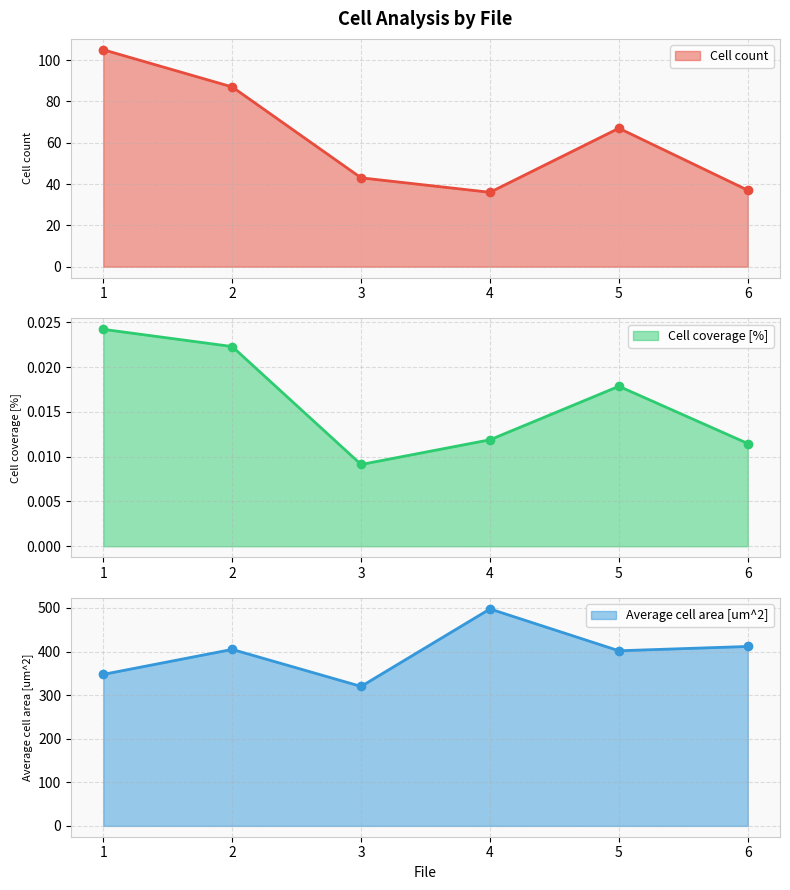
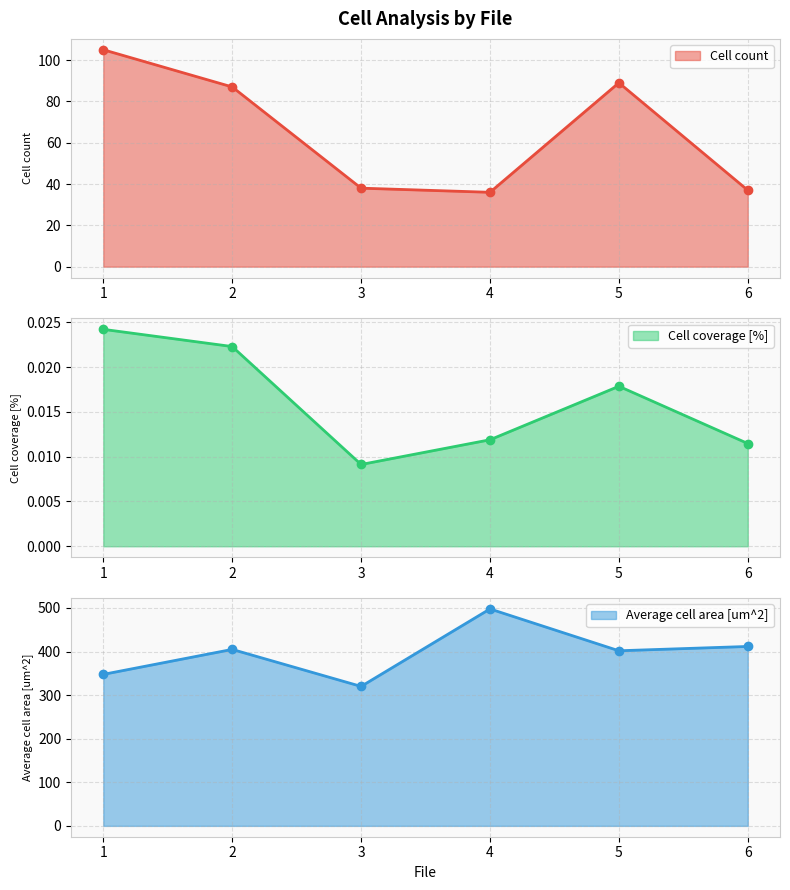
  {
    "Cell Analysis by File": {
      "1": 105,
      "2": 87,
-     "3": 43,
+     "3": 38,
      "4": 36,
-     "5": 67,
+     "5": 89,
      "6": 37
    }
  }
